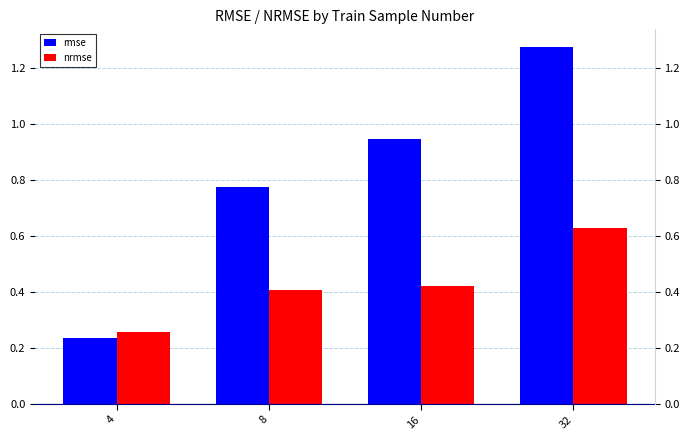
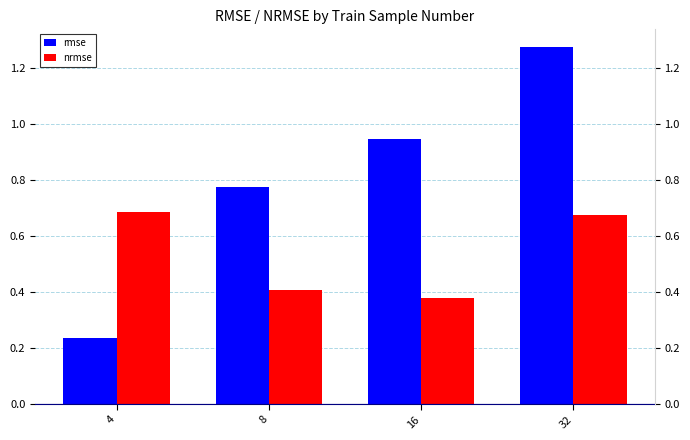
  {
    "rmse": {
      "4": 0.24,
      "8": 0.78,
      "16": 0.95,
      "32": 1.28
    },
    "nrmse": {
-     "4": 0.25,
+     "4": 0.69,
      "8": 0.41,
-     "16": 0.42,
-     "32": 0.63
+     "16": 0.38,
+     "32": 0.67
    }
  }
